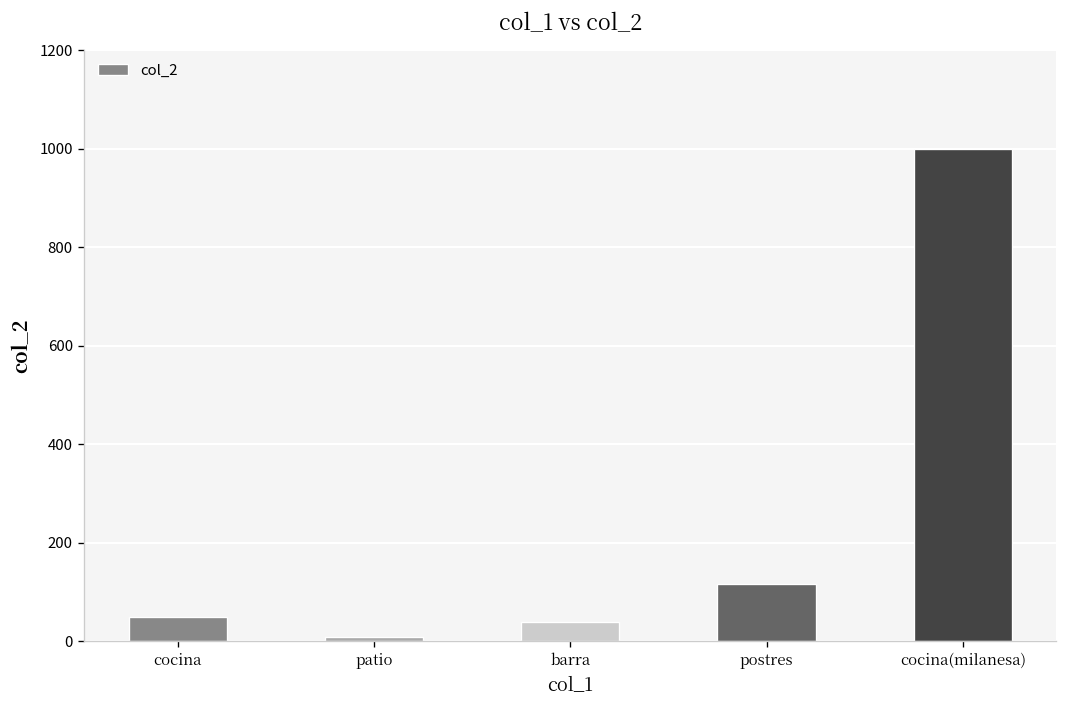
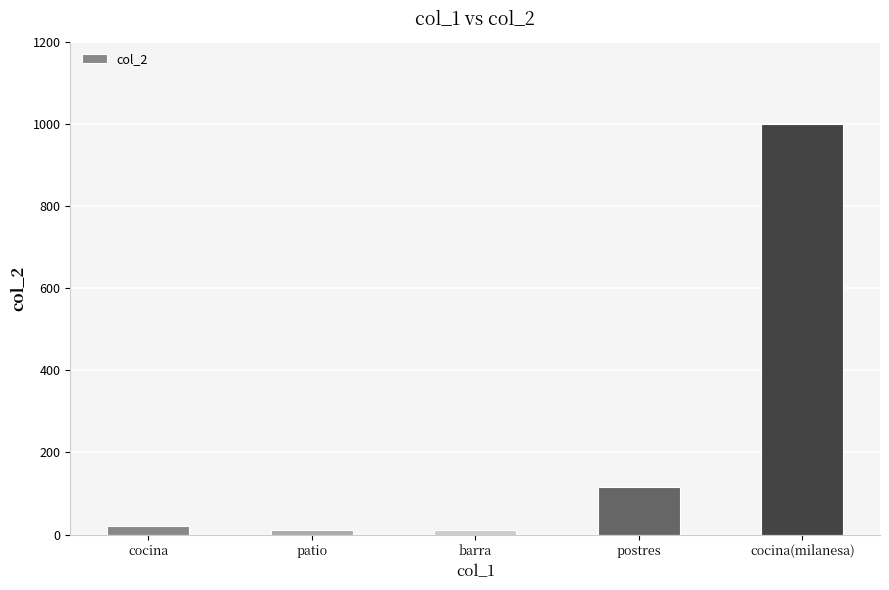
  {
-   "cocina": 50,
+   "cocina": 20,
    "patio": 10,
-   "barra": 40,
+   "barra": 10,
    "postres": 120,
    "cocina(milanesa)": 1000
  }
